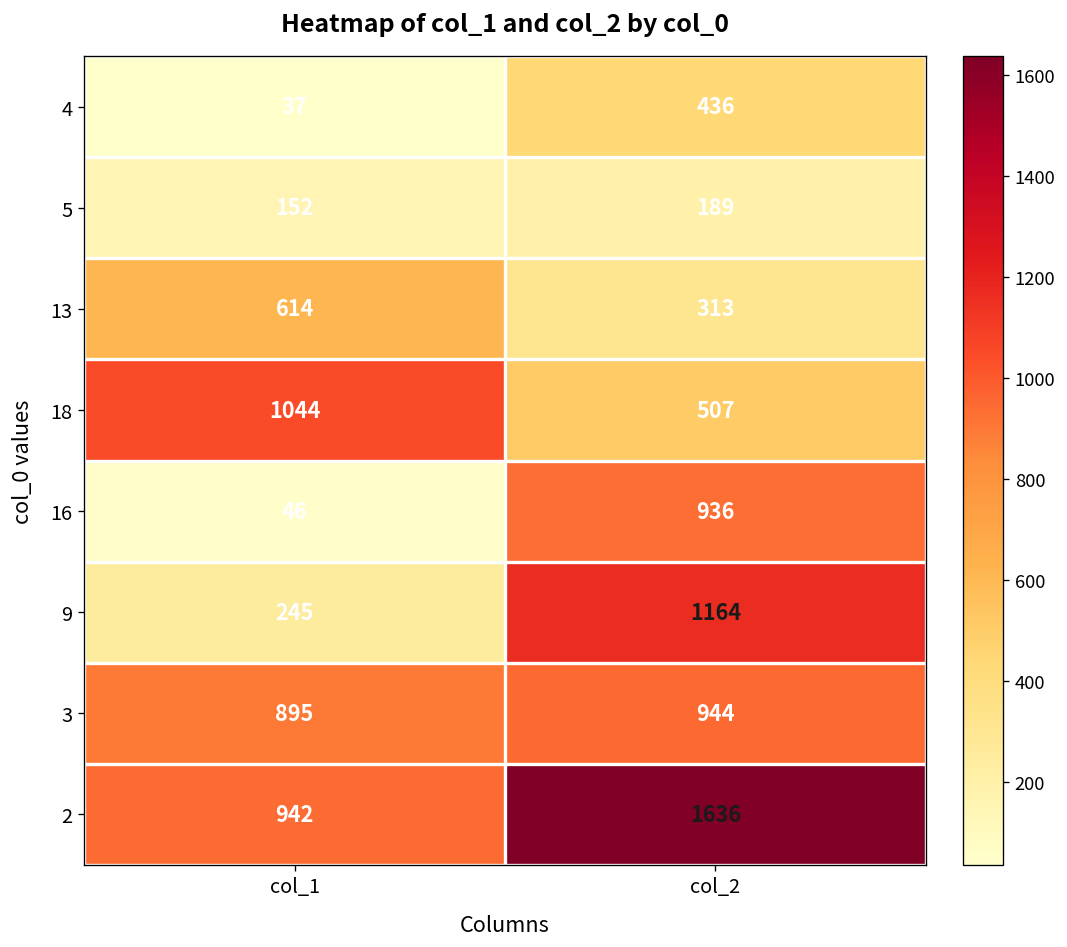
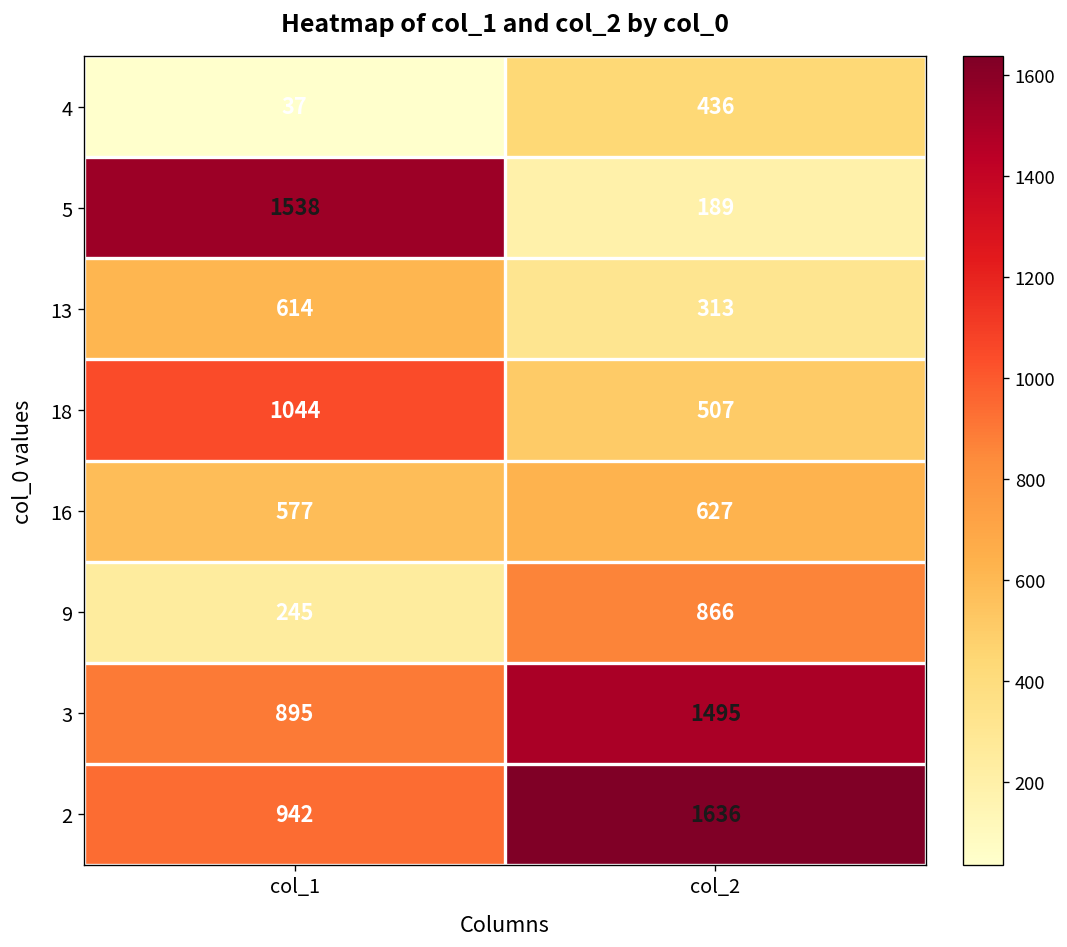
  {
    "4": {
      "col_1": 37,
      "col_2": 436
    },
    "5": {
-     "col_1": 152,
+     "col_1": 1538,
      "col_2": 189
    },
    "13": {
      "col_1": 614,
      "col_2": 313
    },
    "18": {
      "col_1": 1044,
      "col_2": 507
    },
    "16": {
-     "col_1": 46,
-     "col_2": 936
+     "col_1": 577,
+     "col_2": 627
    },
    "9": {
      "col_1": 245,
-     "col_2": 1164
+     "col_2": 866
    },
    "3": {
      "col_1": 895,
-     "col_2": 944
+     "col_2": 1495
    },
    "2": {
      "col_1": 942,
      "col_2": 1636
    }
  }
